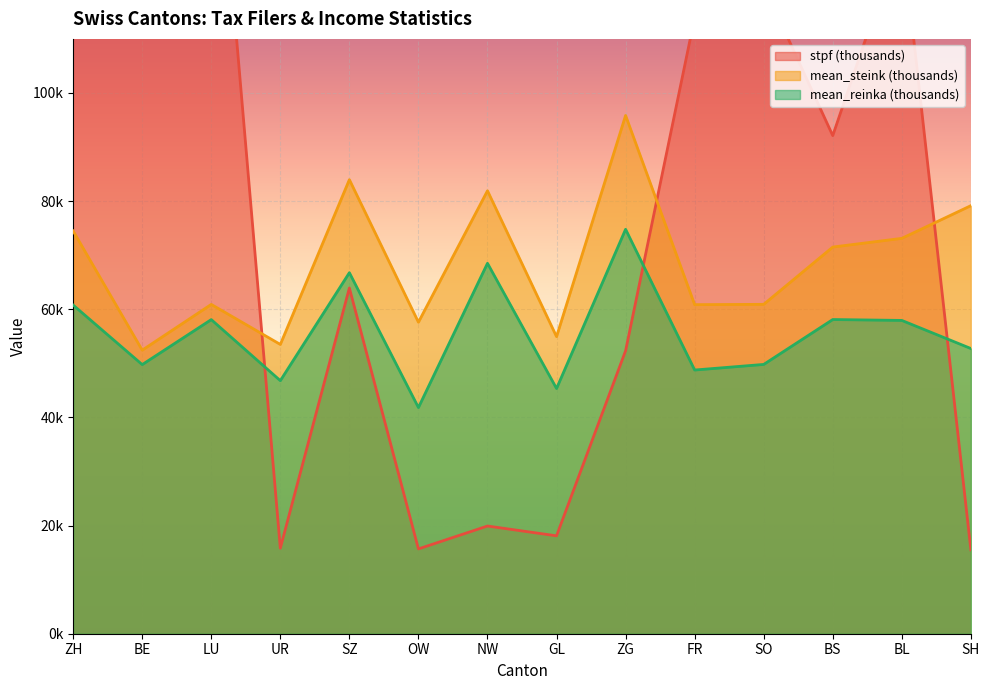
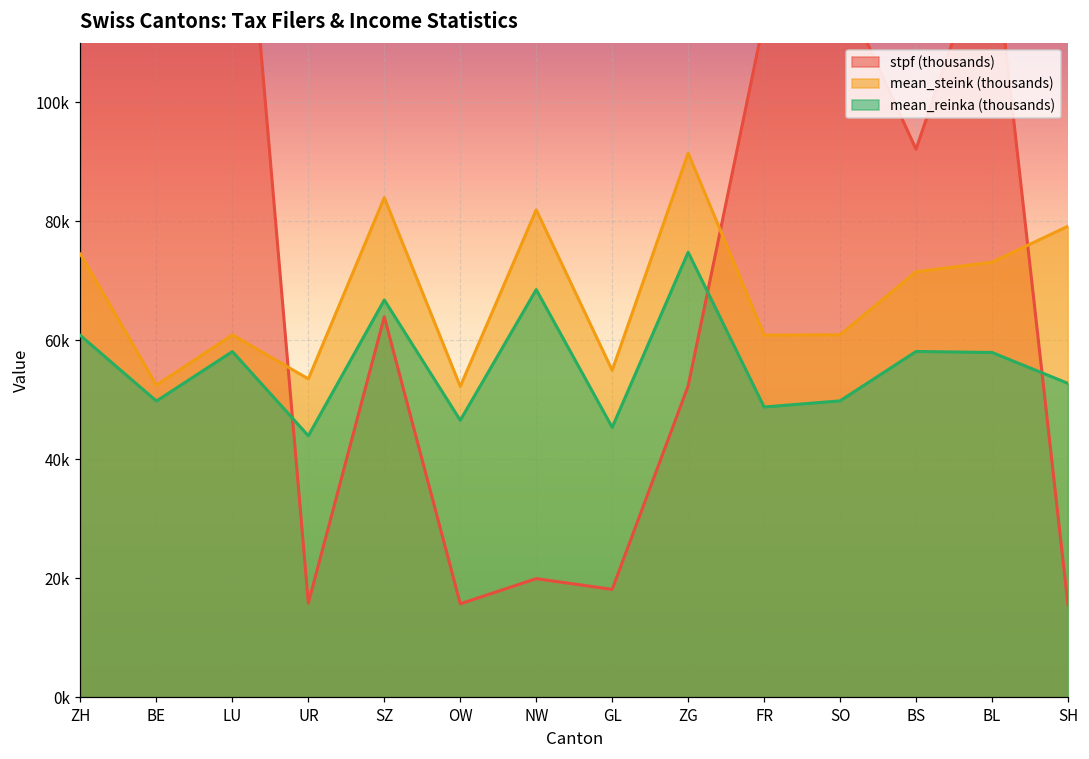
  {
    "stpf (thousands)": {
      "UR": 16000,
      "SZ": 64000,
      "OW": 16000,
      "NW": 20000,
      "GL": 18000,
      "ZG": 52000,
      "BS": 92000,
      "SH": 16000
    },
    "mean_steink (thousands)": {
      "ZH": 74000,
      "BE": 52000,
      "LU": 61000,
      "UR": 53000,
      "SZ": 84000,
-     "OW": 58000,
+     "OW": 52000,
      "NW": 82000,
      "GL": 55000,
-     "ZG": 96000,
+     "ZG": 91000,
      "FR": 61000,
      "SO": 61000,
      "BS": 72000,
      "BL": 73000,
      "SH": 79000
    },
    "mean_reinka (thousands)": {
      "ZH": 61000,
      "BE": 50000,
      "LU": 58000,
-     "UR": 47000,
+     "UR": 44000,
      "SZ": 67000,
-     "OW": 42000,
+     "OW": 47000,
      "NW": 69000,
      "GL": 45000,
      "ZG": 75000,
      "FR": 49000,
      "SO": 50000,
      "BS": 58000,
      "BL": 58000,
      "SH": 53000
    }
  }
